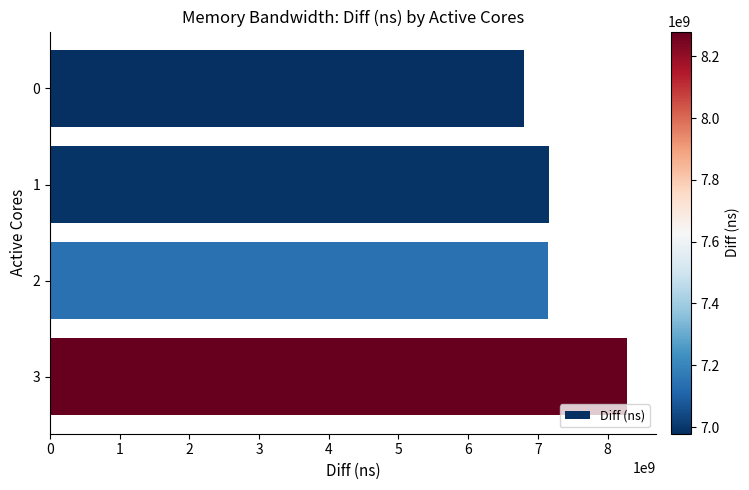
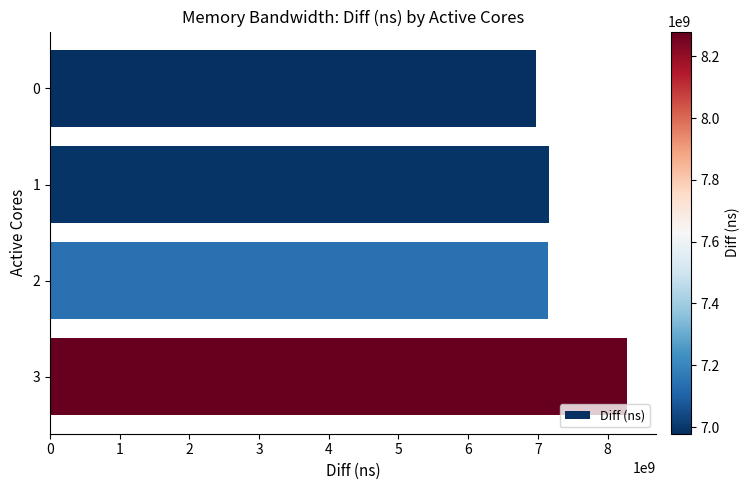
  {
-   "0": 6800000000,
+   "0": 7000000000,
    "1": 7200000000,
    "2": 7100000000,
    "3": 8300000000
  }
